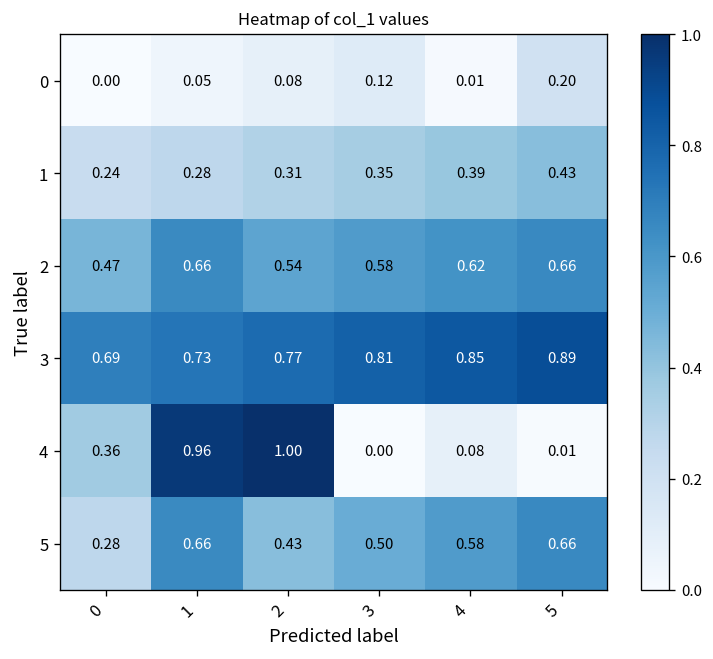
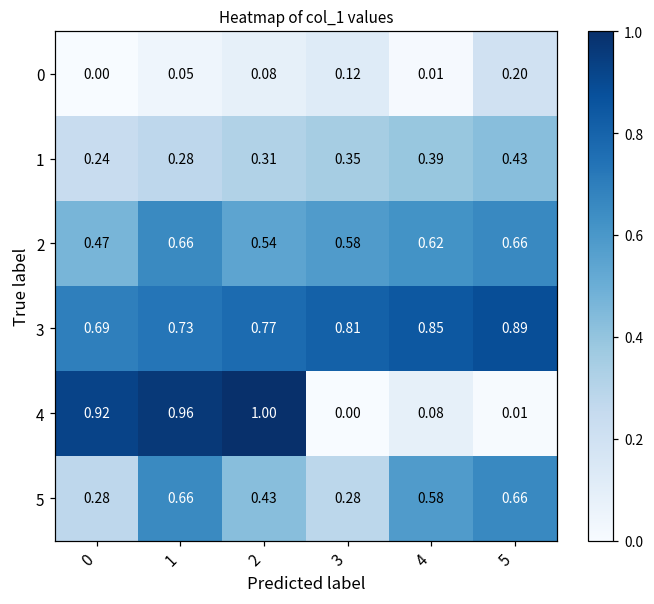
  {
    "0": {
      "0": 0.00,
      "1": 0.05,
      "2": 0.08,
      "3": 0.12,
      "4": 0.01,
      "5": 0.20
    },
    "1": {
      "0": 0.24,
      "1": 0.28,
      "2": 0.31,
      "3": 0.35,
      "4": 0.39,
      "5": 0.43
    },
    "2": {
      "0": 0.47,
      "1": 0.66,
      "2": 0.54,
      "3": 0.58,
      "4": 0.62,
      "5": 0.66
    },
    "3": {
      "0": 0.69,
      "1": 0.73,
      "2": 0.77,
      "3": 0.81,
      "4": 0.85,
      "5": 0.89
    },
    "4": {
-     "0": 0.36,
+     "0": 0.92,
      "1": 0.96,
      "2": 1.00,
      "3": 0.00,
      "4": 0.08,
      "5": 0.01
    },
    "5": {
      "0": 0.28,
      "1": 0.66,
      "2": 0.43,
-     "3": 0.50,
+     "3": 0.28,
      "4": 0.58,
      "5": 0.66
    }
  }
